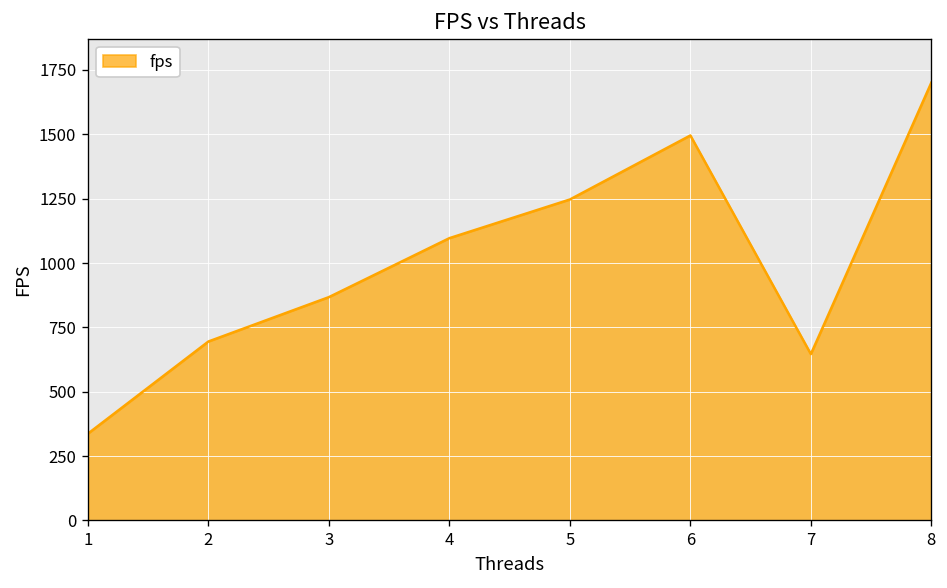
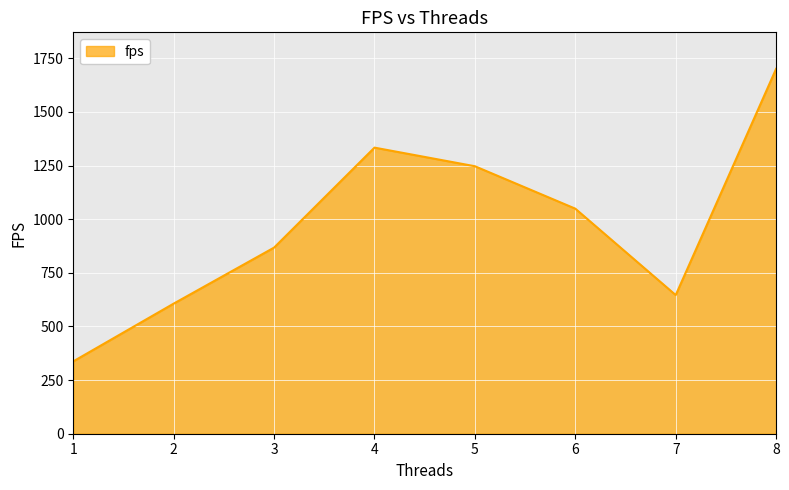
  {
    "1": 340,
-   "2": 700,
+   "2": 610,
    "3": 870,
-   "4": 1100,
+   "4": 1330,
    "5": 1250,
-   "6": 1500,
+   "6": 1050,
    "7": 650,
    "8": 1700
  }
